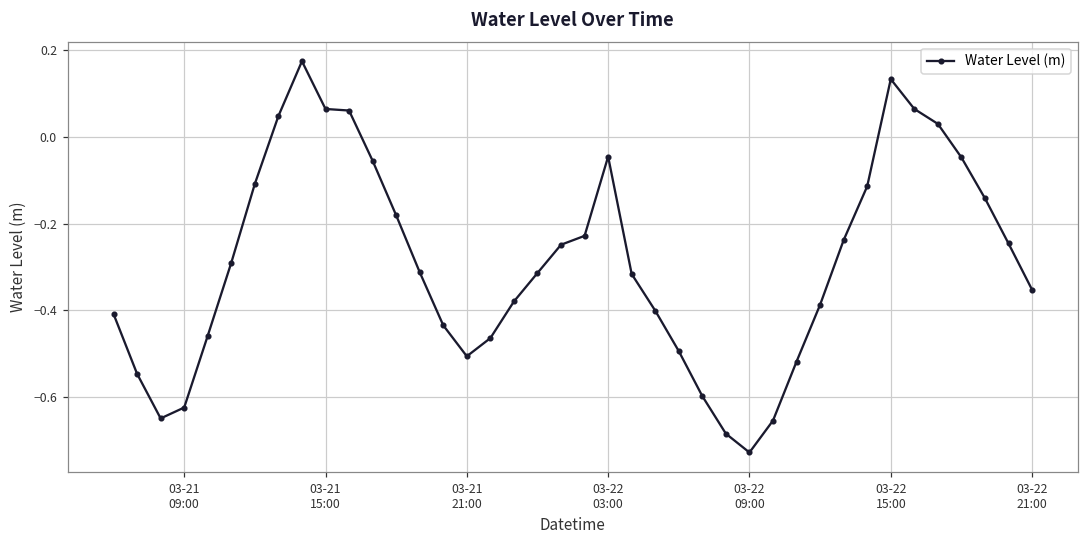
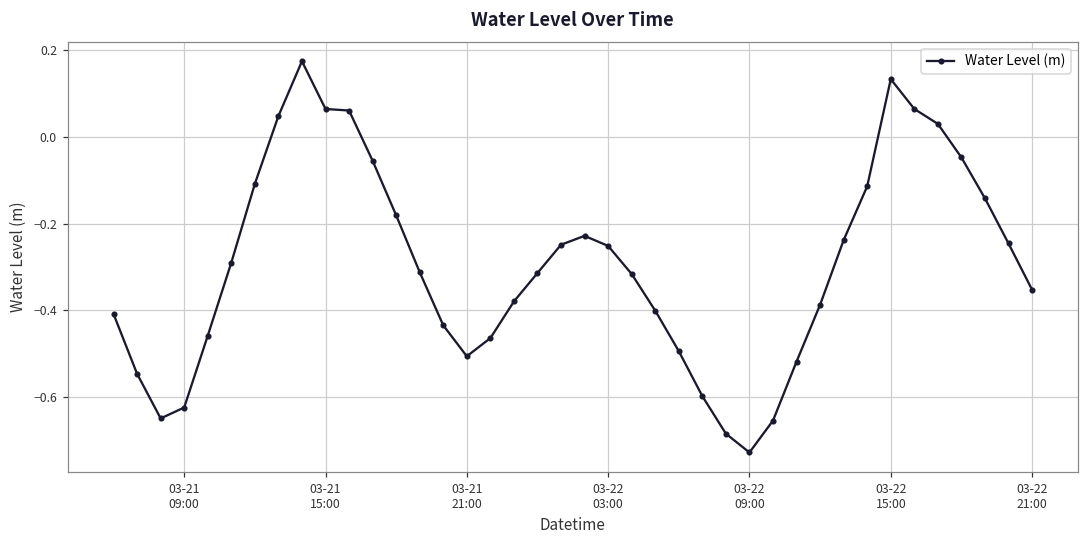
  {
    "03-21 09:00": -0.62,
    "03-21 15:00": 0.06,
    "03-21 21:00": -0.51,
-   "03-22 03:00": -0.05,
+   "03-22 03:00": -0.25,
    "03-22 09:00": -0.73,
    "03-22 15:00": 0.13,
    "03-22 21:00": -0.35
  }
